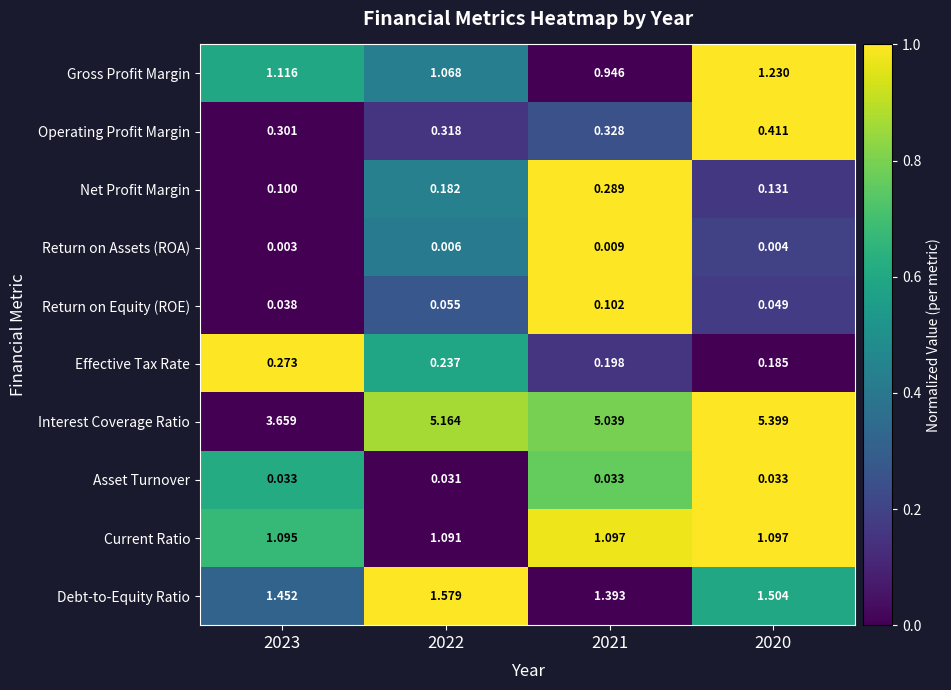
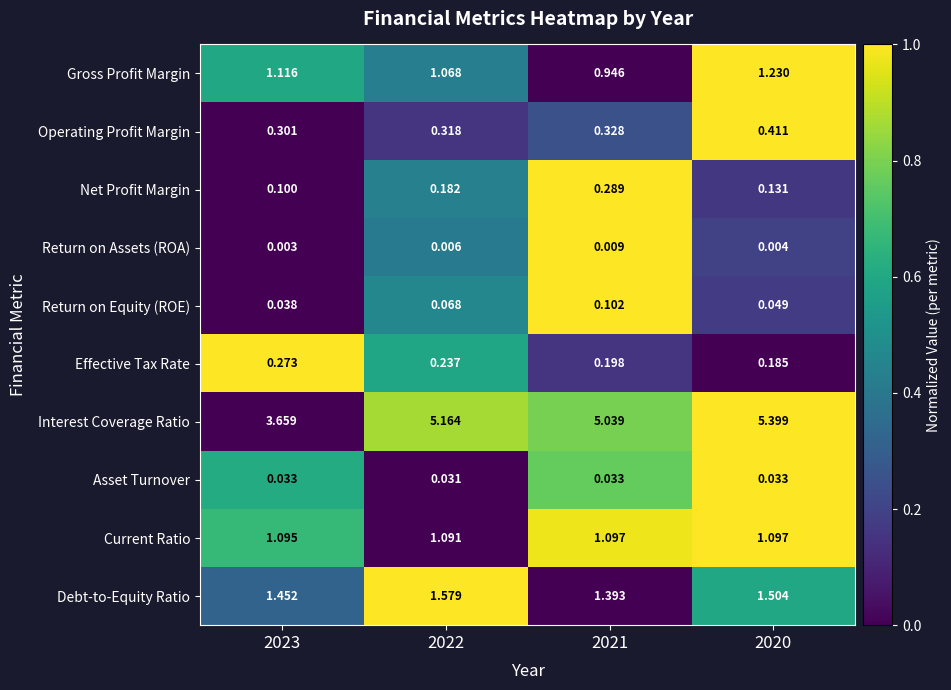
  {
    "Gross Profit Margin": {
      "2023": 1.116,
      "2022": 1.068,
      "2021": 0.946,
      "2020": 1.230
    },
    "Operating Profit Margin": {
      "2023": 0.301,
      "2022": 0.318,
      "2021": 0.328,
      "2020": 0.411
    },
    "Net Profit Margin": {
      "2023": 0.100,
      "2022": 0.182,
      "2021": 0.289,
      "2020": 0.131
    },
    "Return on Assets (ROA)": {
      "2023": 0.003,
      "2022": 0.006,
      "2021": 0.009,
      "2020": 0.004
    },
    "Return on Equity (ROE)": {
      "2023": 0.038,
-     "2022": 0.055,
+     "2022": 0.068,
      "2021": 0.102,
      "2020": 0.049
    },
    "Effective Tax Rate": {
      "2023": 0.273,
      "2022": 0.237,
      "2021": 0.198,
      "2020": 0.185
    },
    "Interest Coverage Ratio": {
      "2023": 3.659,
      "2022": 5.164,
      "2021": 5.039,
      "2020": 5.399
    },
    "Asset Turnover": {
      "2023": 0.033,
      "2022": 0.031,
      "2021": 0.033,
      "2020": 0.033
    },
    "Current Ratio": {
      "2023": 1.095,
      "2022": 1.091,
      "2021": 1.097,
      "2020": 1.097
    },
    "Debt-to-Equity Ratio": {
      "2023": 1.452,
      "2022": 1.579,
      "2021": 1.393,
      "2020": 1.504
    }
  }
